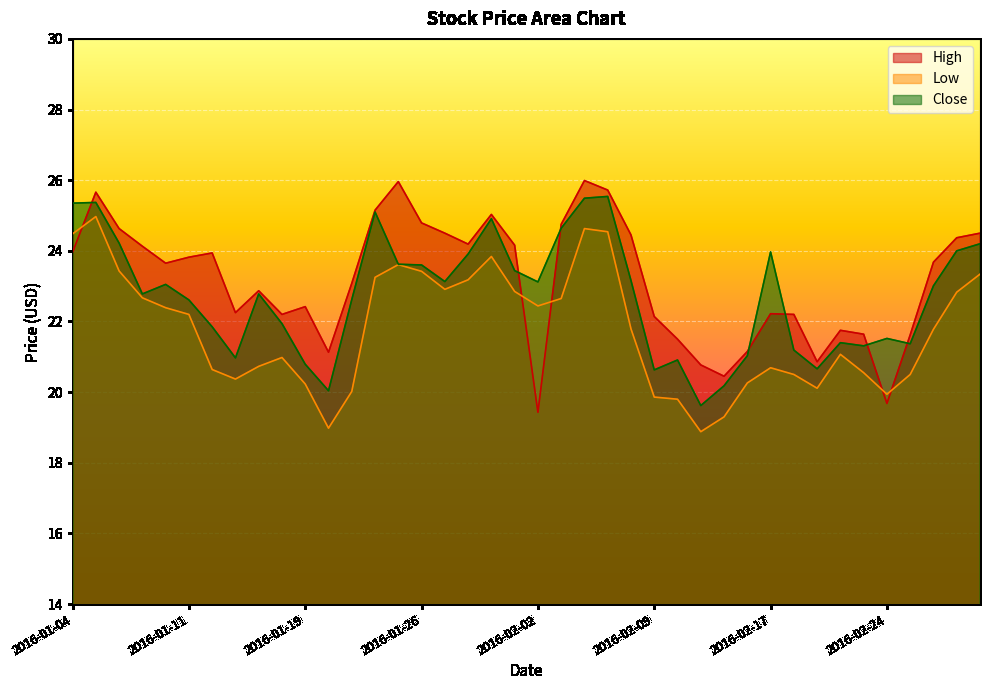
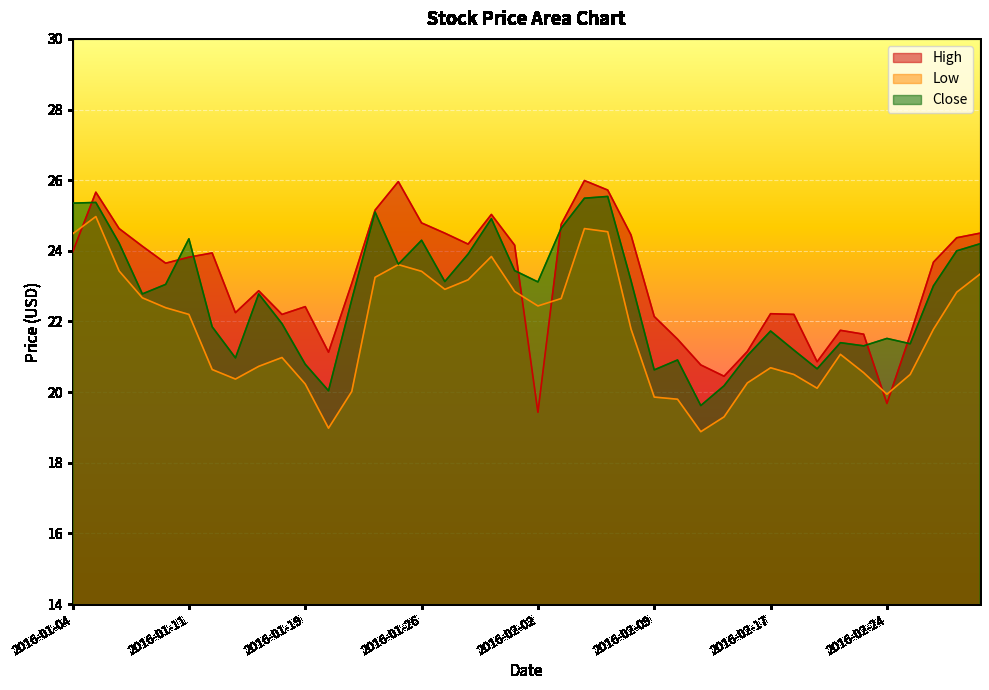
  {
    "High": {
      "2016-01-04": 24.0,
      "2016-01-11": 23.8,
      "2016-01-19": 22.4,
      "2016-01-26": 24.8,
      "2016-02-02": 19.4,
      "2016-02-09": 22.1,
      "2016-02-17": 22.2,
      "2016-02-24": 19.7
    },
    "Low": {
      "2016-01-04": 24.5,
      "2016-01-11": 22.2,
      "2016-01-19": 20.2,
      "2016-01-26": 23.4,
      "2016-02-02": 22.4,
      "2016-02-09": 19.9,
      "2016-02-17": 20.7,
      "2016-02-24": 19.9
    },
    "Close": {
      "2016-01-04": 25.4,
-     "2016-01-11": 22.6,
+     "2016-01-11": 24.3,
      "2016-01-19": 20.8,
-     "2016-01-26": 23.6,
+     "2016-01-26": 24.3,
      "2016-02-02": 23.1,
      "2016-02-09": 20.6,
-     "2016-02-17": 24.0,
+     "2016-02-17": 21.7,
      "2016-02-24": 21.5
    }
  }
